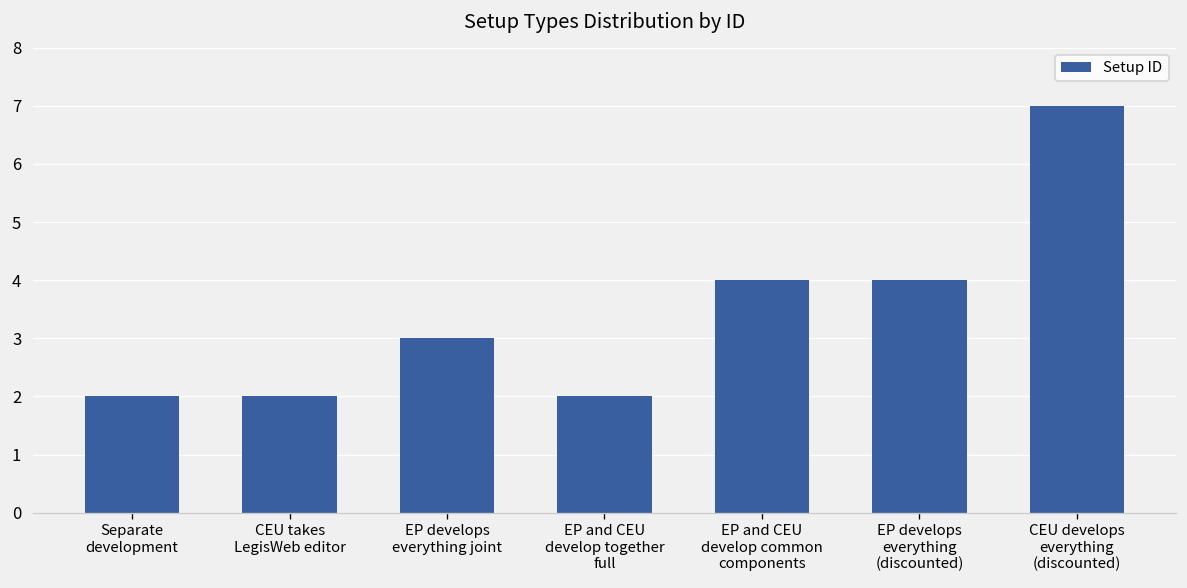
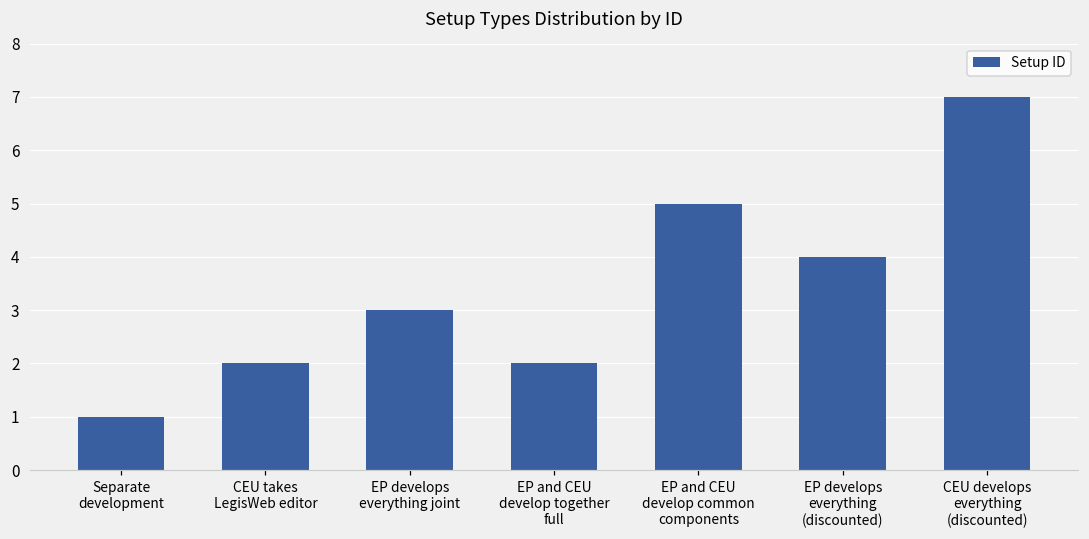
  {
-   "Separate development": 2,
+   "Separate development": 1,
    "CEU takes LegisWeb editor": 2,
    "EP develops everything joint": 3,
    "EP and CEU develop together full": 2,
-   "EP and CEU develop common components": 4,
+   "EP and CEU develop common components": 5,
    "EP develops everything (discounted)": 4,
    "CEU develops everything (discounted)": 7
  }
